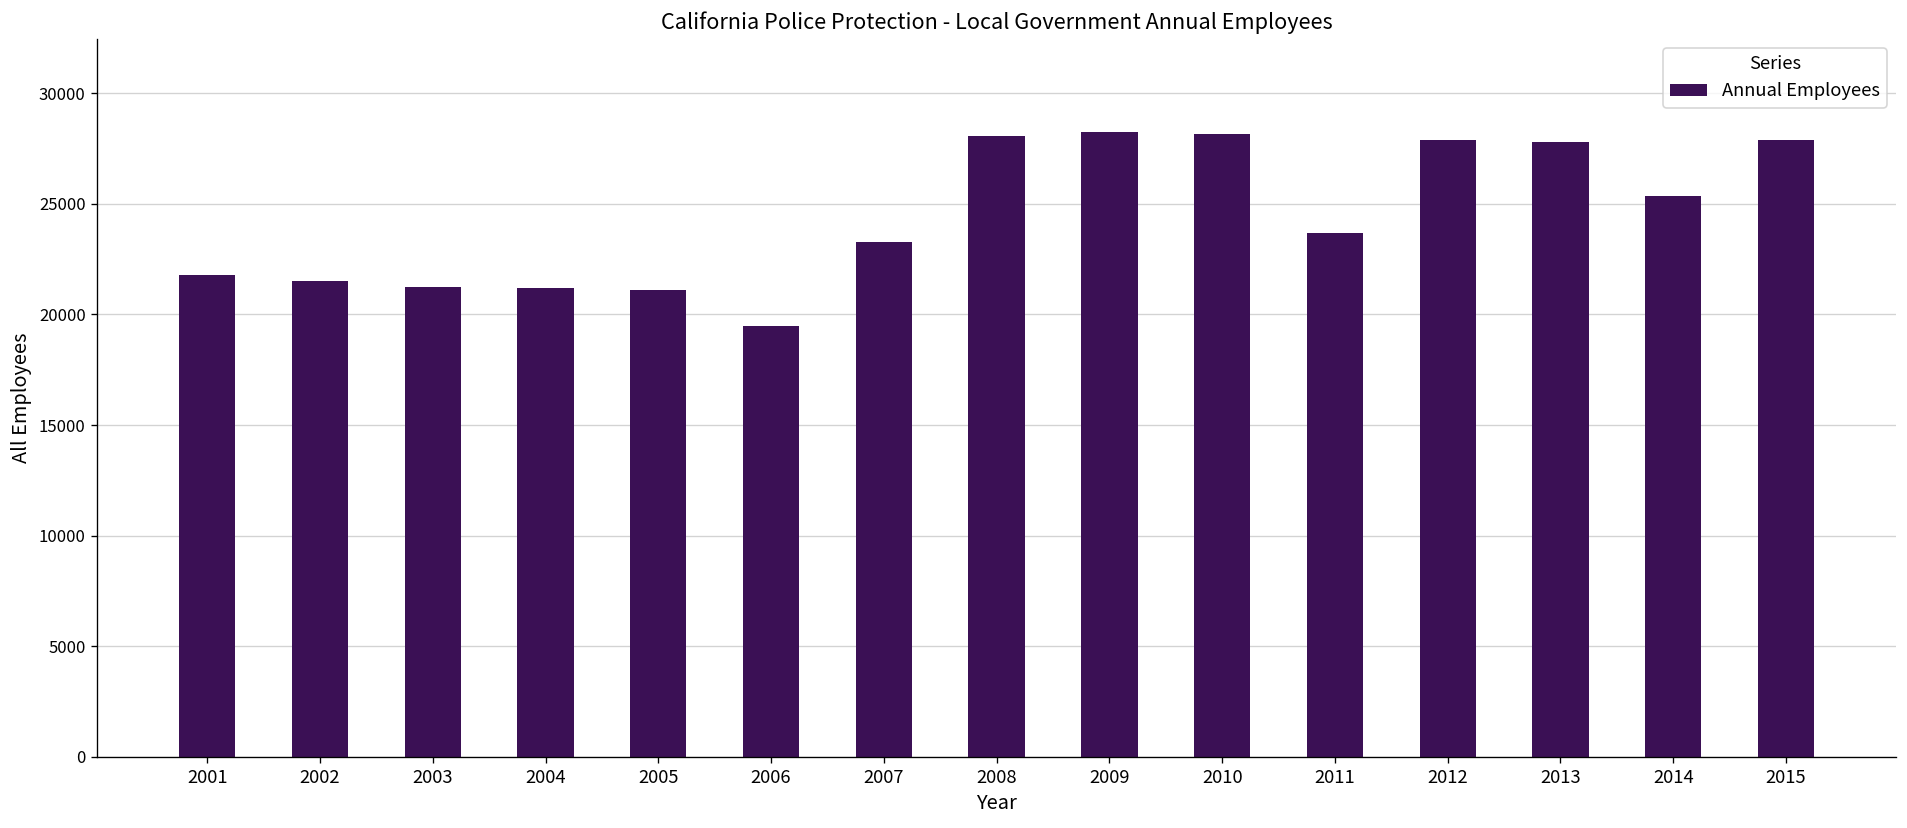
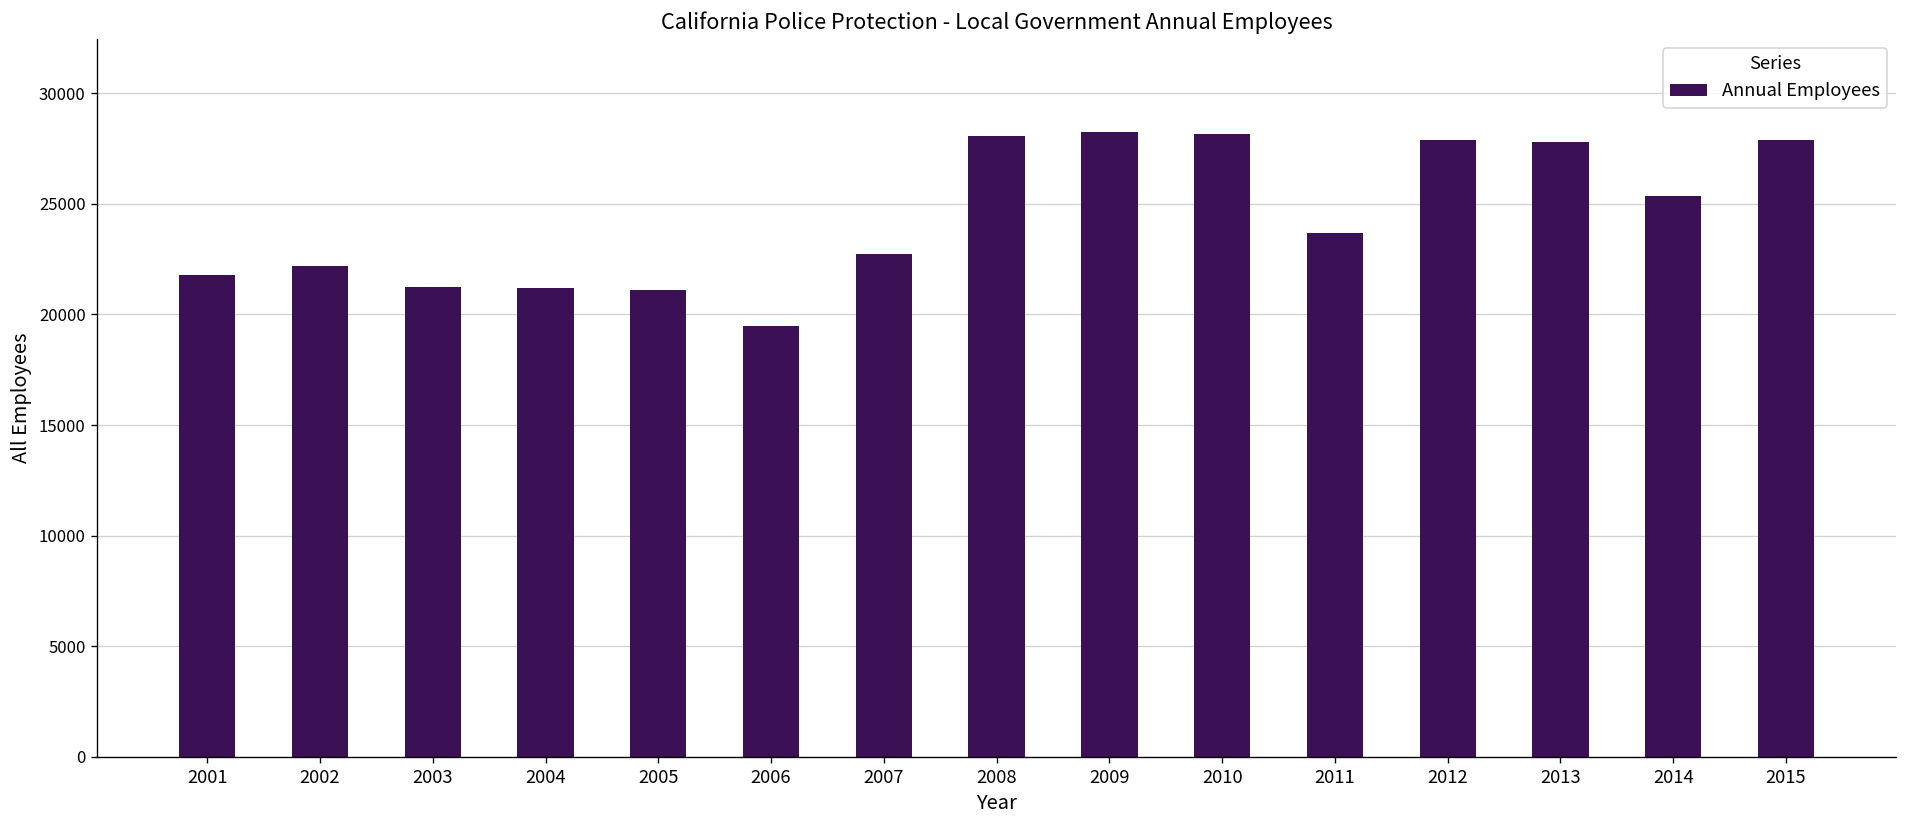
  {
    "2001": 21800,
-   "2002": 21500,
+   "2002": 22200,
    "2003": 21200,
    "2004": 21200,
    "2005": 21100,
    "2006": 19500,
-   "2007": 23300,
+   "2007": 22800,
    "2008": 28100,
    "2009": 28200,
    "2010": 28200,
    "2011": 23700,
    "2012": 27900,
    "2013": 27800,
    "2014": 25400,
    "2015": 27900
  }
